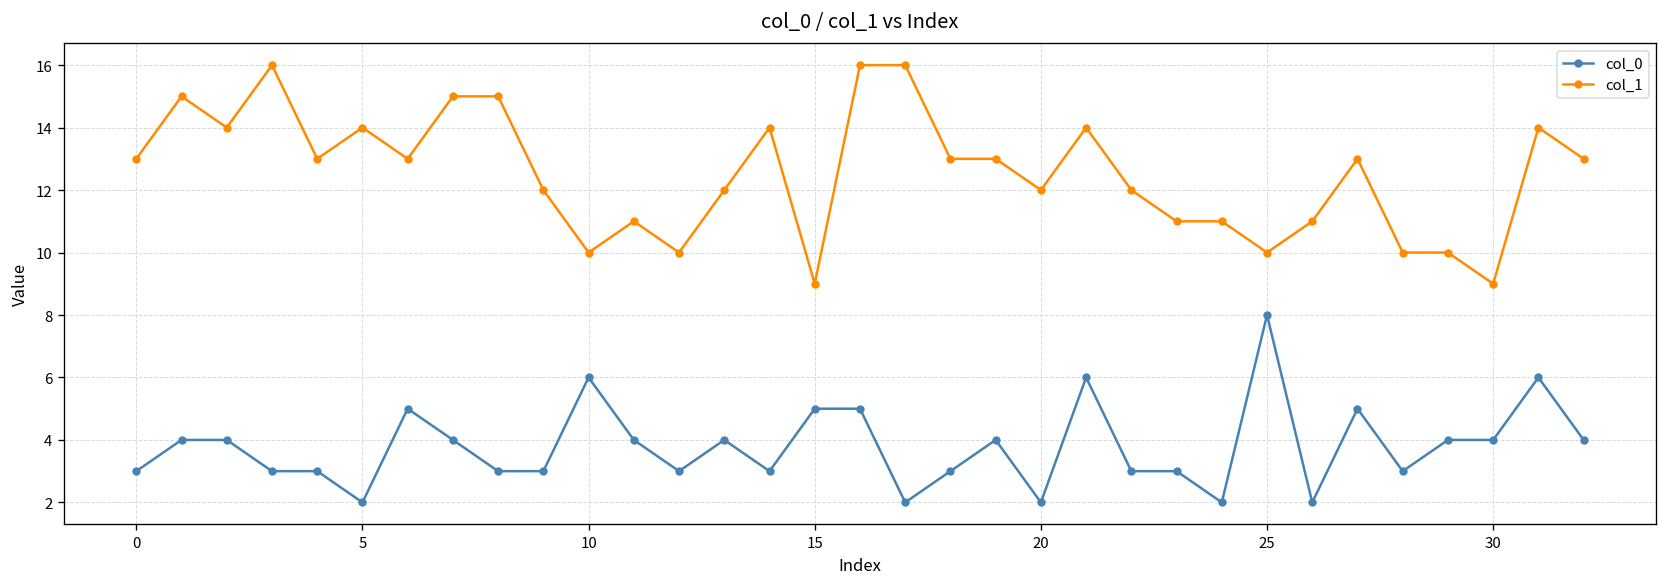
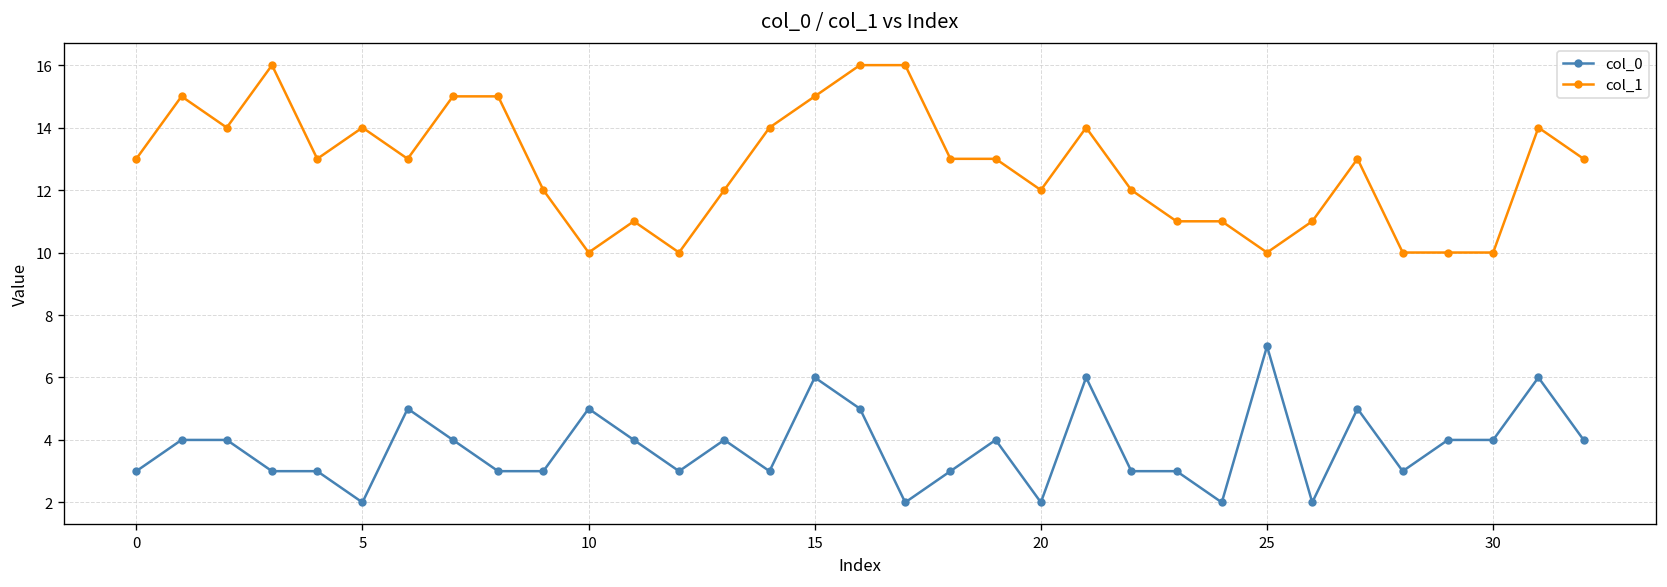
  {
    "col_0": {
      "0": 3,
      "5": 2,
-     "10": 6,
-     "15": 5,
+     "10": 5,
+     "15": 6,
      "20": 2,
-     "25": 8,
+     "25": 7,
      "30": 4
    },
    "col_1": {
      "0": 13,
      "5": 14,
      "10": 10,
-     "15": 9,
+     "15": 15,
      "20": 12,
      "25": 10,
-     "30": 9
+     "30": 10
    }
  }
